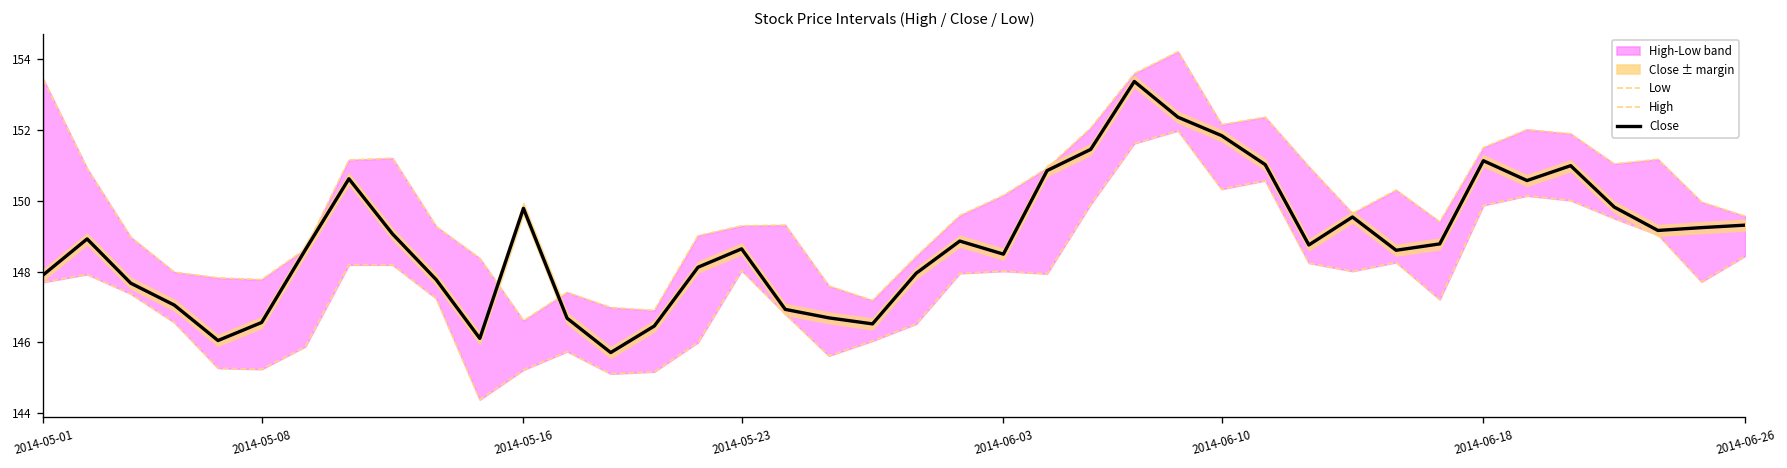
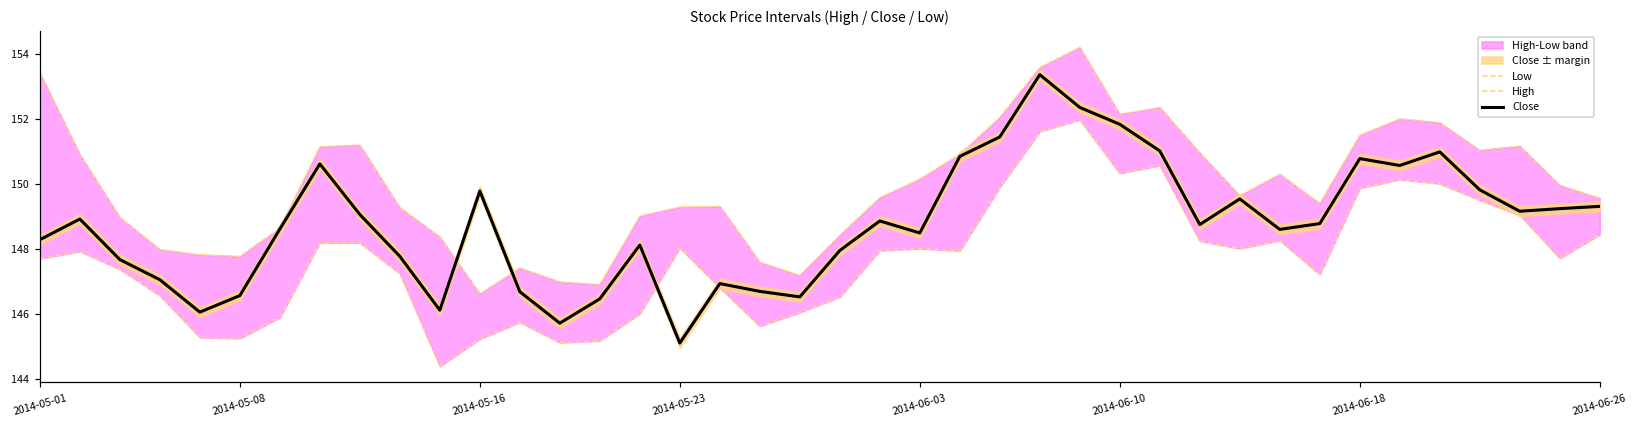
  {
    "High-Low band": {
      "2014-05-01": 153.4,
      "2014-05-08": 147.8,
      "2014-05-16": 146.6,
      "2014-05-23": 149.3,
      "2014-06-03": 150.1,
      "2014-06-10": 152.1,
      "2014-06-18": 151.5,
      "2014-06-26": 149.6
    },
    "Close": {
-     "2014-05-01": 147.9,
+     "2014-05-01": 148.3,
      "2014-05-08": 146.6,
      "2014-05-16": 149.8,
-     "2014-05-23": 148.6,
+     "2014-05-23": 145.1,
      "2014-06-03": 148.5,
      "2014-06-10": 151.8,
-     "2014-06-18": 151.1,
+     "2014-06-18": 150.8,
      "2014-06-26": 149.3
    }
  }
